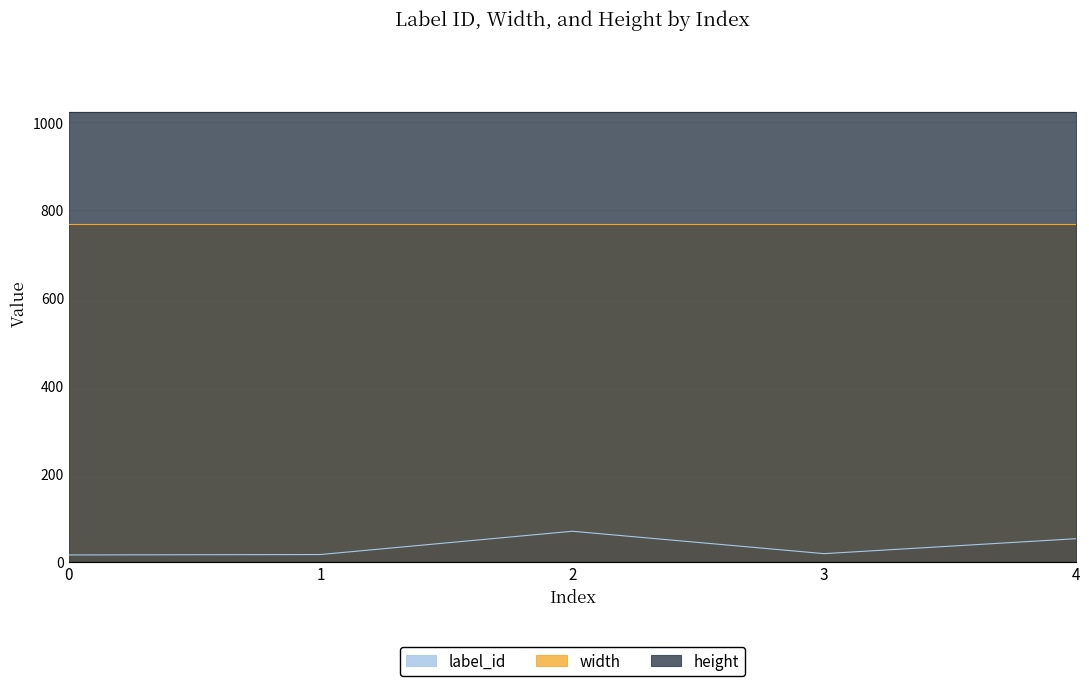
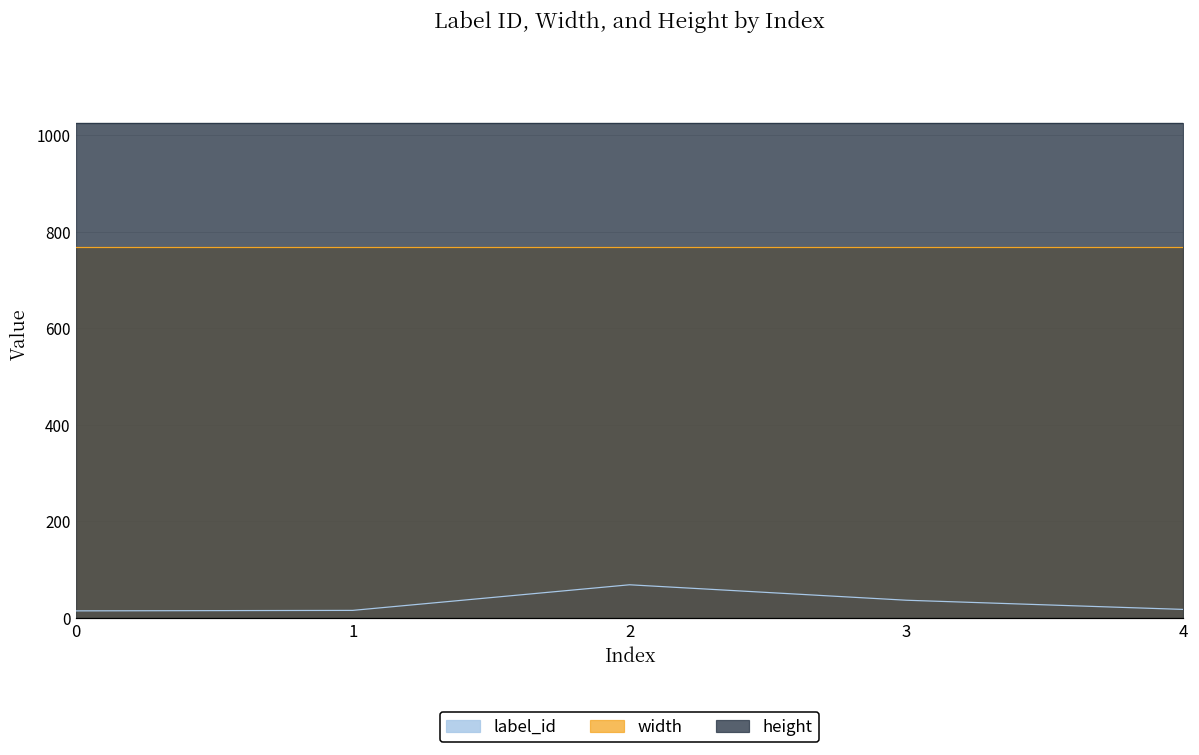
  {
    "label_id": {
      "0": 20,
      "1": 20,
      "2": 70,
-     "3": 20,
-     "4": 50
+     "3": 40,
+     "4": 20
    },
    "width": {
      "0": 770,
      "1": 770,
      "2": 770,
      "3": 770,
      "4": 770
    },
    "height": {
      "0": 1020,
      "1": 1020,
      "2": 1020,
      "3": 1020,
      "4": 1020
    }
  }
